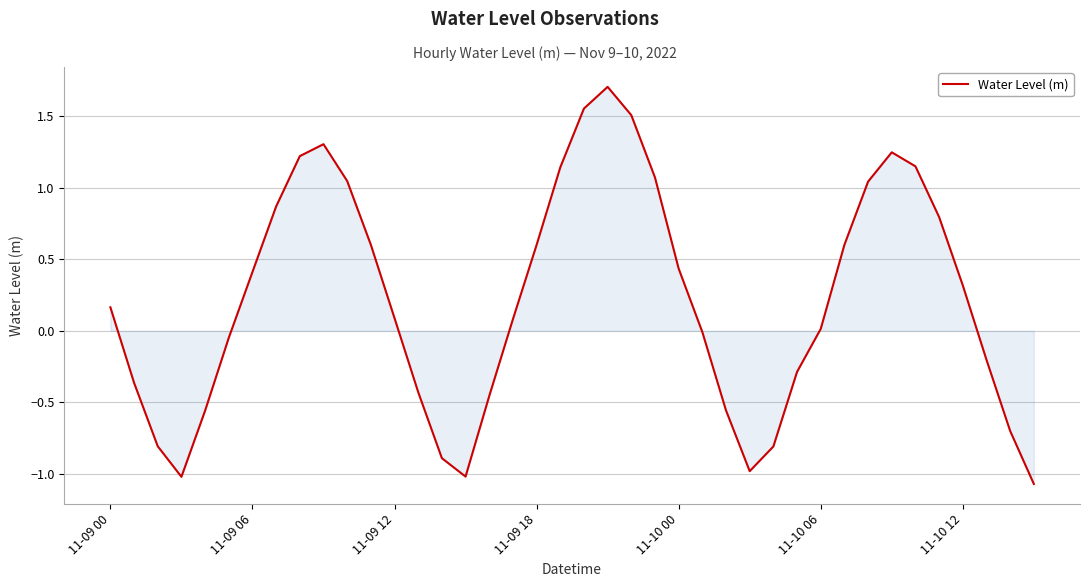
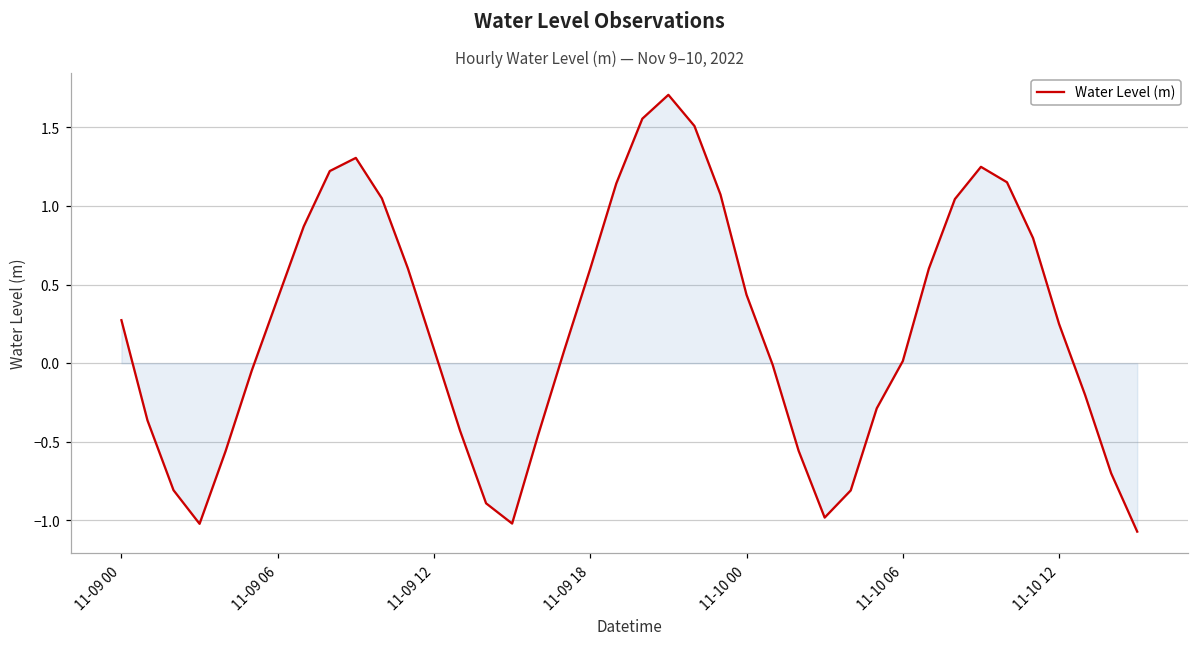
  {
    "Water Level (m)": {
-     "11-09 00": 0.16,
-     "11-10 12": 0.32
+     "11-09 00": 0.27,
+     "11-10 12": 0.25
    }
  }
